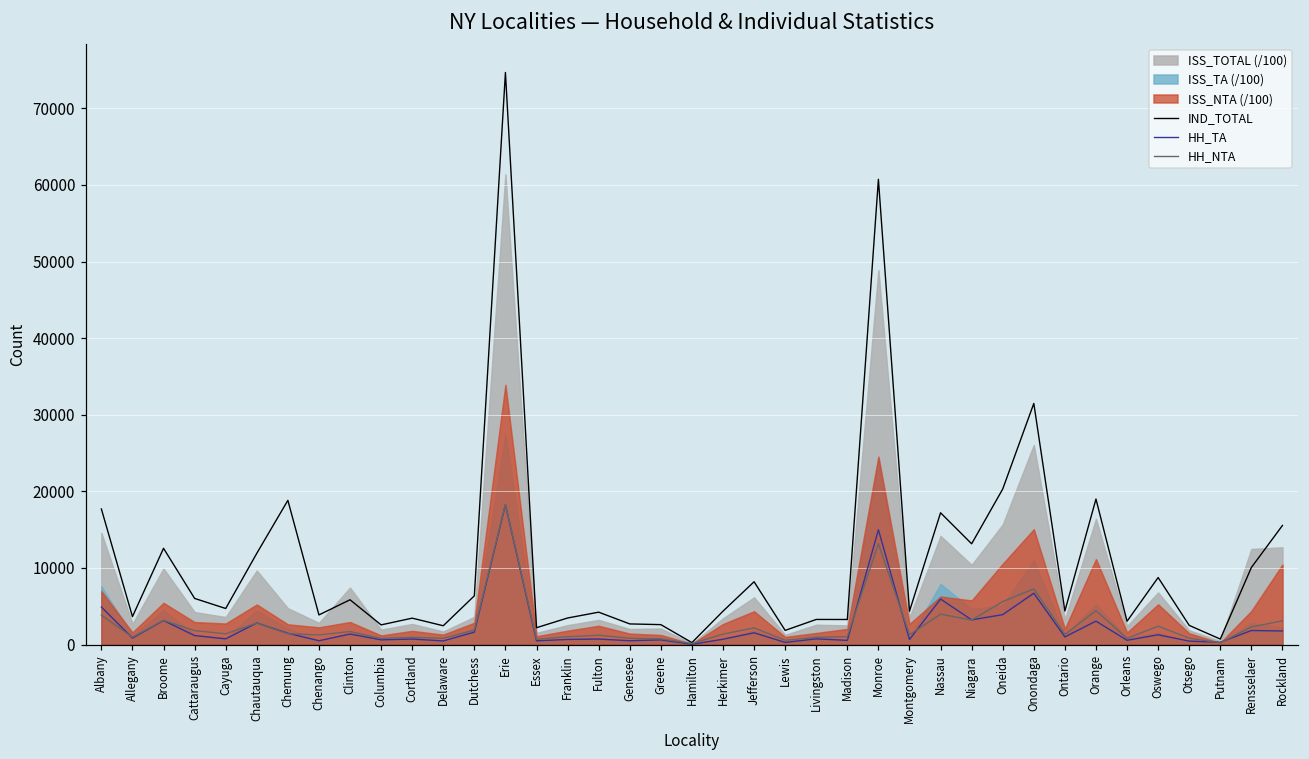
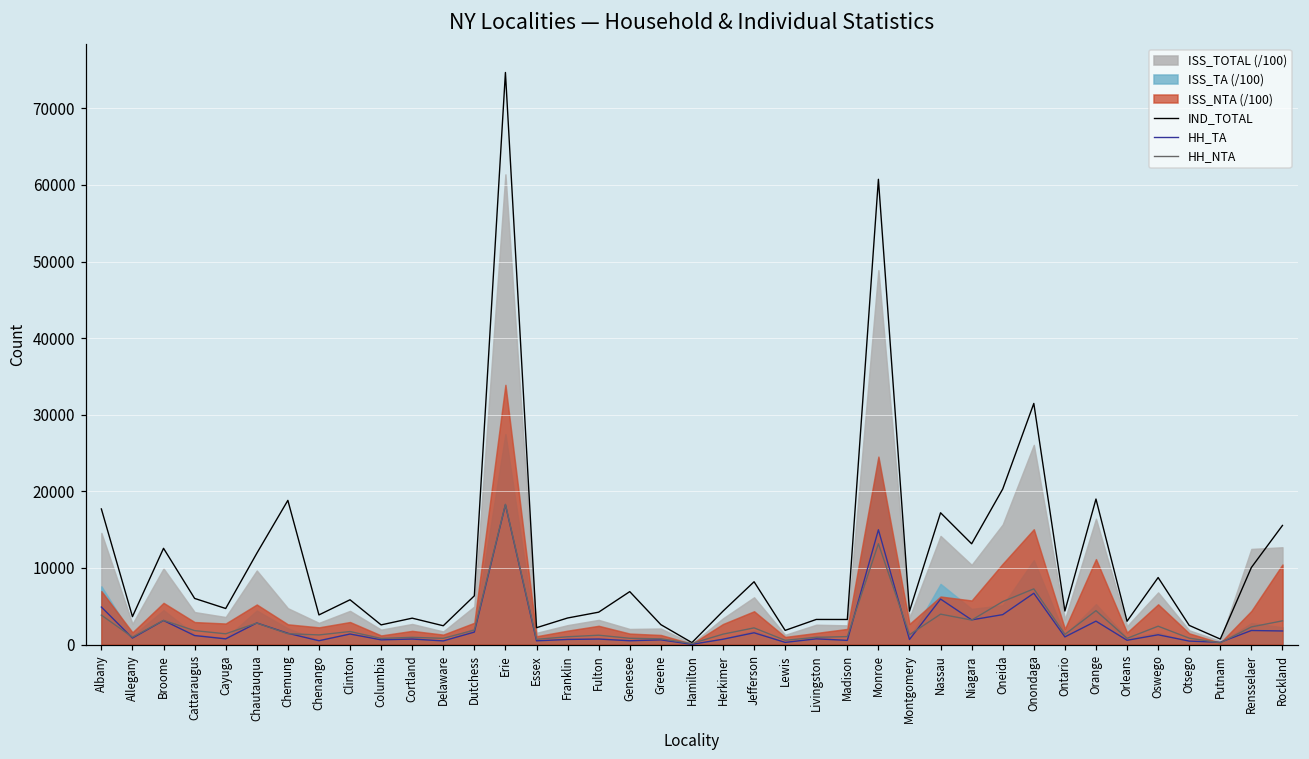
  {
    "IND_TOTAL": {
      "Albany": 18000,
      "Allegany": 4000,
      "Broome": 13000,
      "Cattaraugus": 6000,
      "Cayuga": 5000,
      "Chautauqua": 12000,
      "Chemung": 19000,
      "Chenango": 4000,
      "Clinton": 6000,
      "Columbia": 3000,
      "Cortland": 3000,
      "Delaware": 2000,
      "Dutchess": 6000,
      "Erie": 75000,
      "Essex": 2000,
      "Franklin": 3000,
      "Fulton": 4000,
-     "Genesee": 3000,
+     "Genesee": 7000,
      "Greene": 3000,
      "Herkimer": 4000,
      "Jefferson": 8000,
      "Lewis": 2000,
      "Livingston": 3000,
      "Madison": 3000,
      "Monroe": 61000,
      "Montgomery": 4000,
      "Nassau": 17000,
      "Niagara": 13000,
      "Oneida": 20000,
      "Onondaga": 31000,
      "Ontario": 4000,
      "Orange": 19000,
      "Orleans": 3000,
      "Oswego": 9000,
      "Otsego": 3000,
      "Rensselaer": 10000,
      "Rockland": 16000
    },
    "ISS_TOTAL (/100)": {
      "Albany": 15000,
      "Allegany": 3000,
      "Broome": 10000,
      "Cattaraugus": 4000,
      "Cayuga": 4000,
      "Chautauqua": 10000,
      "Chemung": 5000,
      "Chenango": 3000,
-     "Clinton": 7000,
+     "Clinton": 4000,
      "Columbia": 2000,
      "Cortland": 3000,
      "Delaware": 2000,
-     "Dutchess": 4000,
+     "Dutchess": 5000,
      "Erie": 61000,
      "Essex": 2000,
      "Franklin": 3000,
      "Fulton": 3000,
      "Genesee": 2000,
      "Greene": 2000,
      "Herkimer": 3000,
      "Jefferson": 6000,
      "Livingston": 3000,
      "Madison": 2000,
      "Monroe": 49000,
      "Montgomery": 4000,
      "Nassau": 14000,
      "Niagara": 10000,
      "Oneida": 16000,
      "Onondaga": 26000,
      "Ontario": 3000,
      "Orange": 16000,
      "Orleans": 2000,
      "Oswego": 7000,
      "Otsego": 2000,
      "Rensselaer": 12000,
      "Rockland": 13000
    },
    "HH_TA": {
      "Albany": 5000,
      "Monroe": 15000,
      "Oneida": 4000,
      "Onondaga": 7000,
      "Orange": 3000,
      "Rensselaer": 2000,
      "Rockland": 2000
    },
    "ISS_TA (/100)": {
      "Albany": 8000,
      "Broome": 4000,
      "Chautauqua": 4000,
      "Chemung": 2000,
      "Erie": 27000,
      "Nassau": 8000,
      "Niagara": 5000,
      "Oneida": 5000,
      "Onondaga": 11000,
      "Orange": 5000,
      "Rensselaer": 3000,
      "Rockland": 2000
    },
    "HH_NTA": {
      "Albany": 4000,
      "Cattaraugus": 2000,
      "Cayuga": 1000,
      "Chenango": 1000,
      "Fulton": 1000,
      "Herkimer": 1000,
      "Madison": 1000,
      "Monroe": 13000,
      "Montgomery": 1000,
      "Nassau": 4000,
      "Oneida": 6000,
      "Onondaga": 7000,
      "Orange": 4000,
      "Oswego": 2000,
      "Otsego": 1000,
      "Rensselaer": 2000,
      "Rockland": 3000
    },
    "ISS_NTA (/100)": {
      "Albany": 7000,
      "Allegany": 2000,
      "Broome": 5000,
      "Cattaraugus": 3000,
      "Cayuga": 3000,
      "Chautauqua": 5000,
      "Chemung": 3000,
      "Chenango": 2000,
      "Clinton": 3000,
      "Columbia": 1000,
      "Cortland": 2000,
      "Delaware": 1000,
      "Dutchess": 3000,
      "Erie": 34000,
      "Essex": 1000,
      "Franklin": 2000,
      "Fulton": 2000,
      "Genesee": 1000,
      "Greene": 1000,
      "Herkimer": 3000,
      "Jefferson": 4000,
      "Livingston": 2000,
      "Madison": 2000,
      "Montgomery": 3000,
      "Niagara": 6000,
      "Oneida": 11000,
      "Onondaga": 15000,
      "Ontario": 2000,
      "Orange": 11000,
      "Orleans": 2000,
      "Oswego": 5000,
      "Otsego": 1000,
      "Rensselaer": 4000,
      "Rockland": 10000
    }
  }
